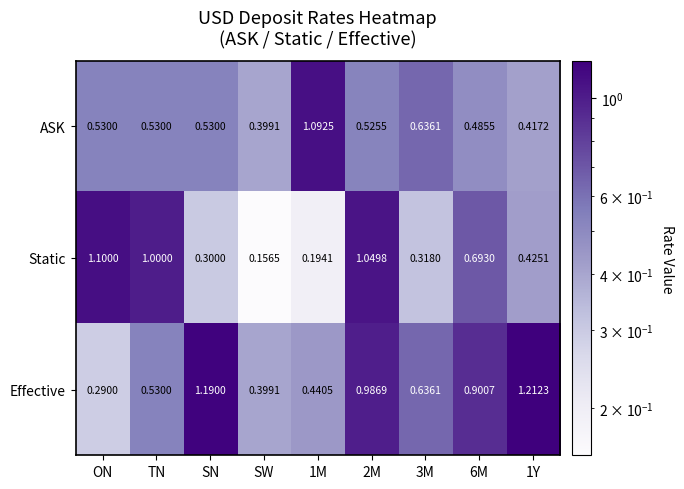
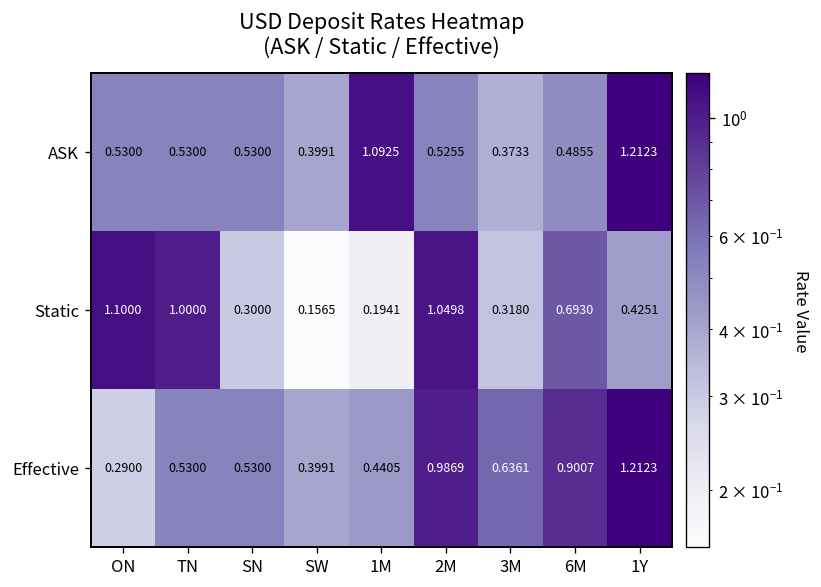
  {
    "ASK": {
      "ON": 0.5300,
      "TN": 0.5300,
      "SN": 0.5300,
      "SW": 0.3991,
      "1M": 1.0925,
      "2M": 0.5255,
-     "3M": 0.6361,
+     "3M": 0.3733,
      "6M": 0.4855,
-     "1Y": 0.4172
+     "1Y": 1.2123
    },
    "Static": {
      "ON": 1.1000,
      "TN": 1.0000,
      "SN": 0.3000,
      "SW": 0.1565,
      "1M": 0.1941,
      "2M": 1.0498,
      "3M": 0.3180,
      "6M": 0.6930,
      "1Y": 0.4251
    },
    "Effective": {
      "ON": 0.2900,
      "TN": 0.5300,
-     "SN": 1.1900,
+     "SN": 0.5300,
      "SW": 0.3991,
      "1M": 0.4405,
      "2M": 0.9869,
      "3M": 0.6361,
      "6M": 0.9007,
      "1Y": 1.2123
    }
  }
